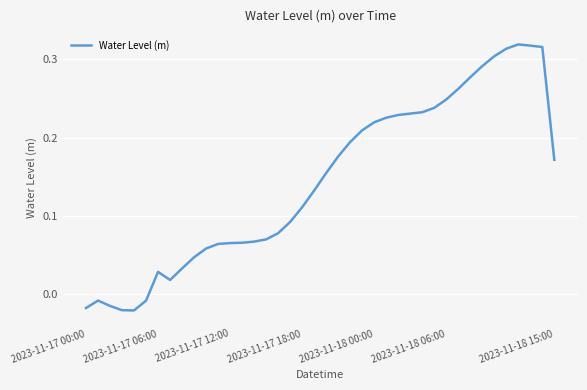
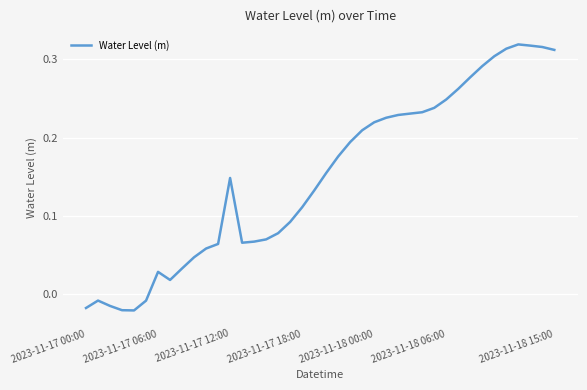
  {
    "2023-11-17 00:00": -0.02,
    "2023-11-17 06:00": 0.03,
-   "2023-11-17 12:00": 0.07,
+   "2023-11-17 12:00": 0.15,
    "2023-11-17 18:00": 0.11,
    "2023-11-18 00:00": 0.22,
    "2023-11-18 06:00": 0.25,
-   "2023-11-18 15:00": 0.17
+   "2023-11-18 15:00": 0.31
  }
